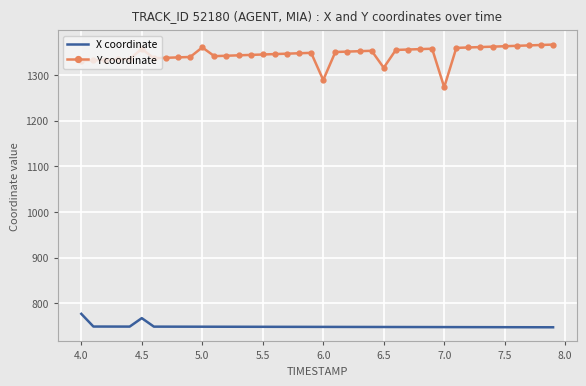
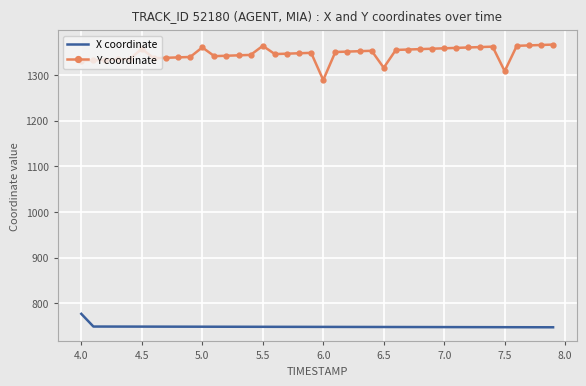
  {
    "X coordinate": {
      "4.0": 780,
-     "4.5": 770,
+     "4.5": 750,
      "5.0": 750,
      "5.5": 750,
      "6.0": 750,
      "6.5": 750,
      "7.0": 750,
      "7.5": 750
    },
    "Y coordinate": {
      "5.0": 1360,
-     "5.5": 1350,
+     "5.5": 1360,
      "6.0": 1290,
      "6.5": 1320,
-     "7.0": 1270,
-     "7.5": 1360
+     "7.0": 1360,
+     "7.5": 1310
    }
  }
